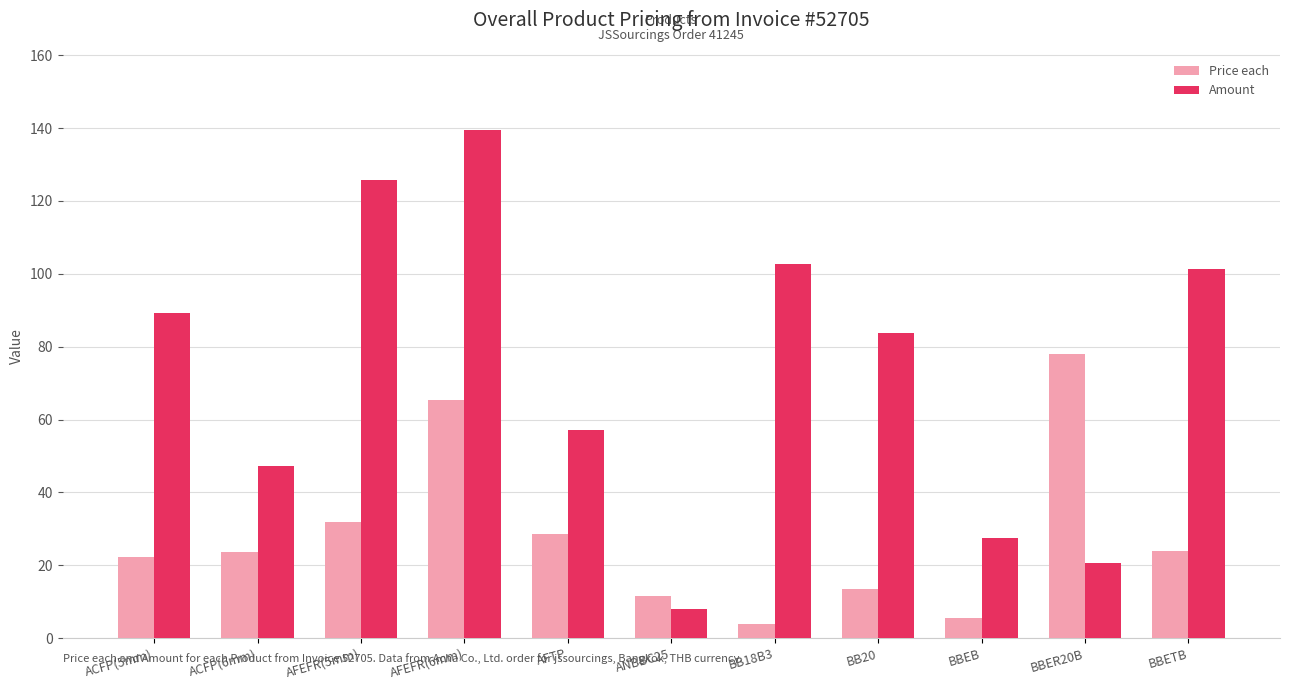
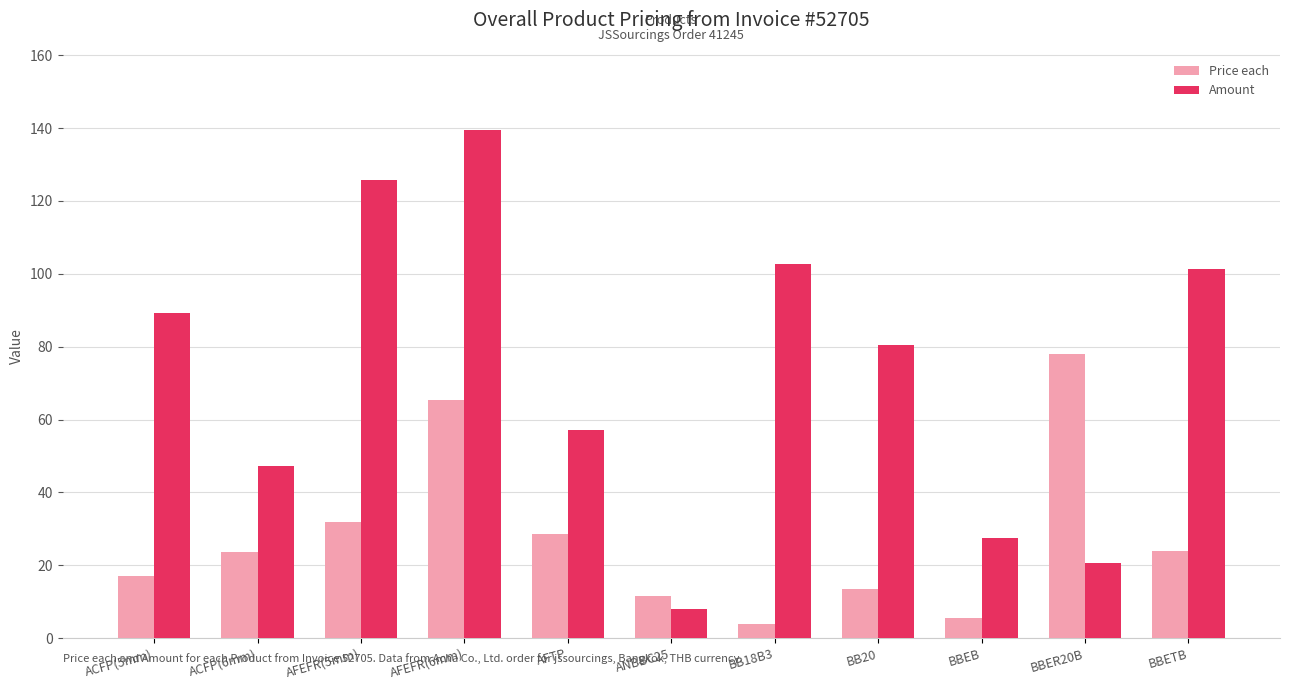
  {
    "Price each": {
-     "ACFP(5mm)": 22,
+     "ACFP(5mm)": 17,
      "ACFP(6mm)": 24,
      "AFEFR(5mm)": 32,
      "AFEFR(6mm)": 65,
      "AFTP": 29,
      "ANBBC25": 12,
      "BB18B3": 4,
      "BB20": 13,
      "BBEB": 6,
      "BBER20B": 78,
      "BBETB": 24
    },
    "Amount": {
      "ACFP(5mm)": 89,
      "ACFP(6mm)": 47,
      "AFEFR(5mm)": 126,
      "AFEFR(6mm)": 139,
      "AFTP": 57,
      "ANBBC25": 8,
      "BB18B3": 103,
-     "BB20": 84,
+     "BB20": 80,
      "BBEB": 28,
      "BBER20B": 21,
      "BBETB": 101
    }
  }
